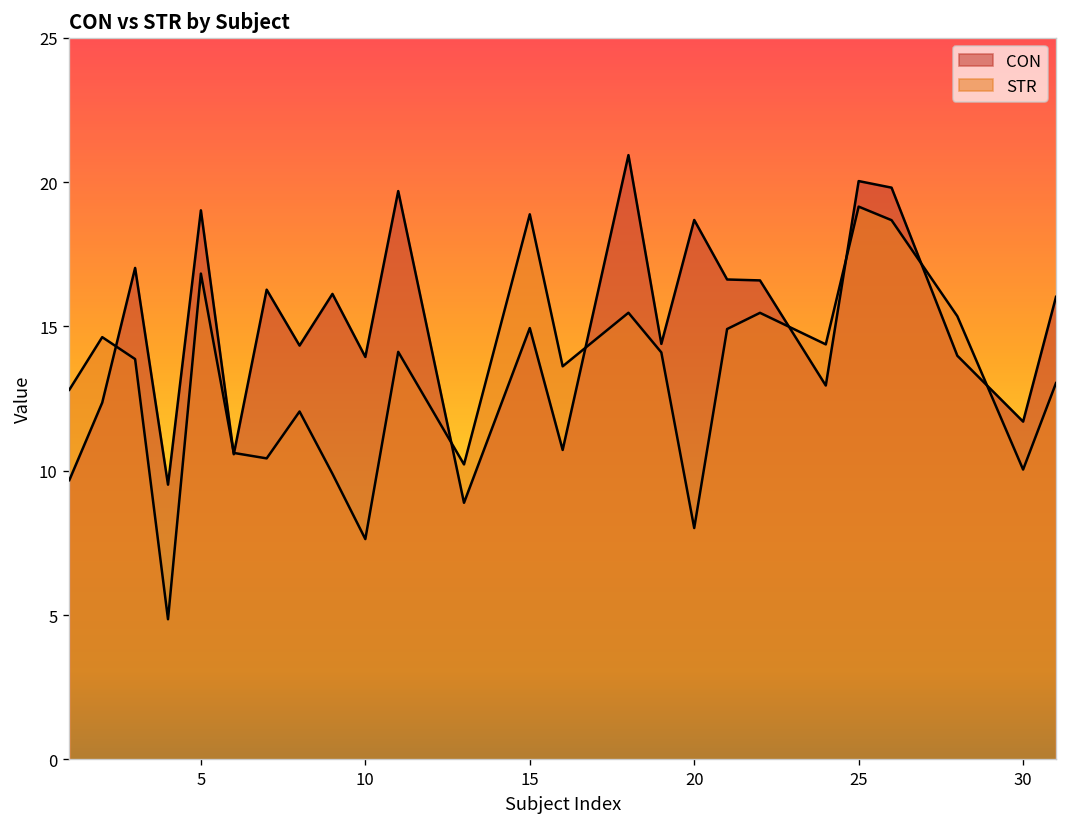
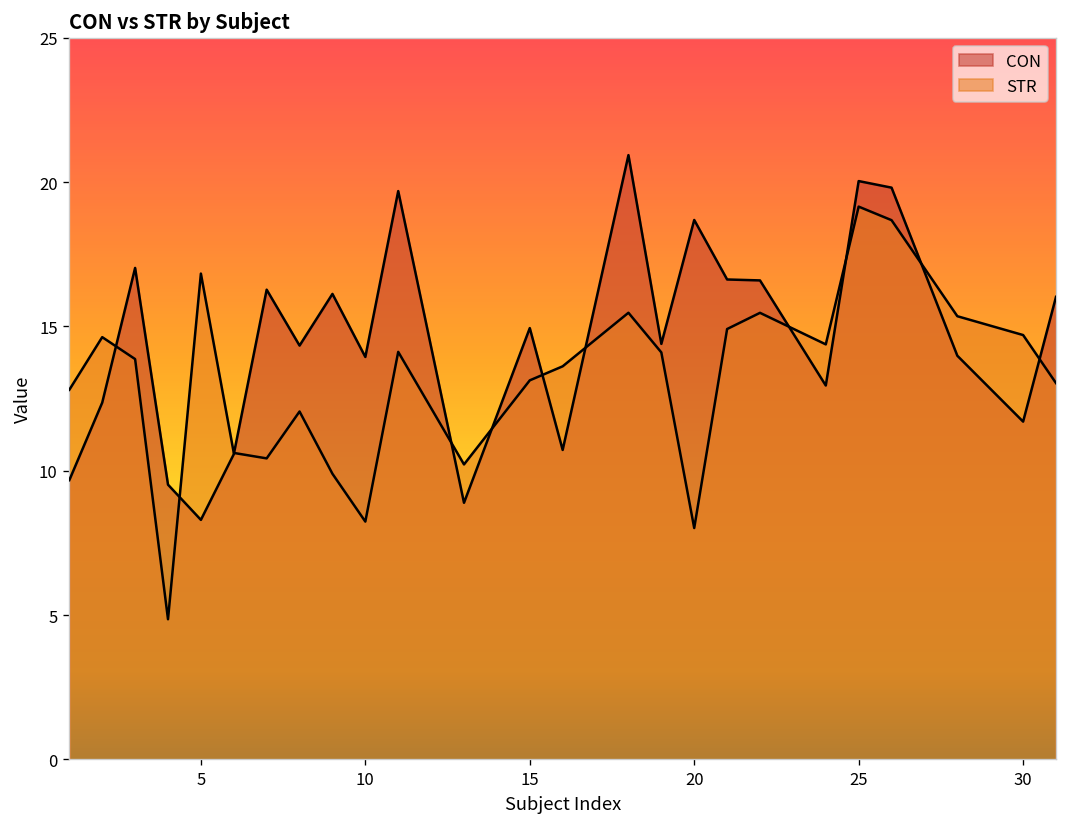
  {
    "CON": {
-     "5": 19.0,
+     "5": 8.3,
      "10": 13.9,
      "15": 14.9,
      "20": 18.7,
      "25": 20.0,
      "30": 11.7
    },
    "STR": {
      "5": 16.8,
-     "10": 7.6,
-     "15": 18.9,
+     "10": 8.2,
+     "15": 13.1,
      "20": 8.0,
      "25": 19.2,
-     "30": 10.0
+     "30": 14.7
    }
  }
